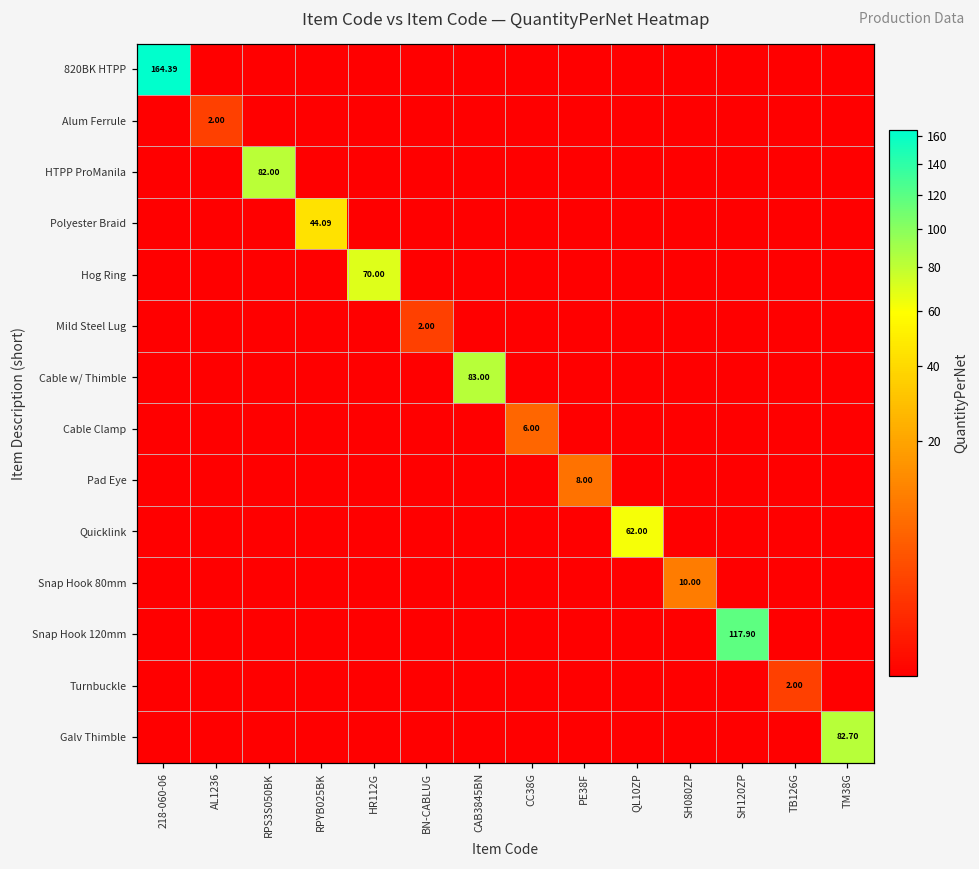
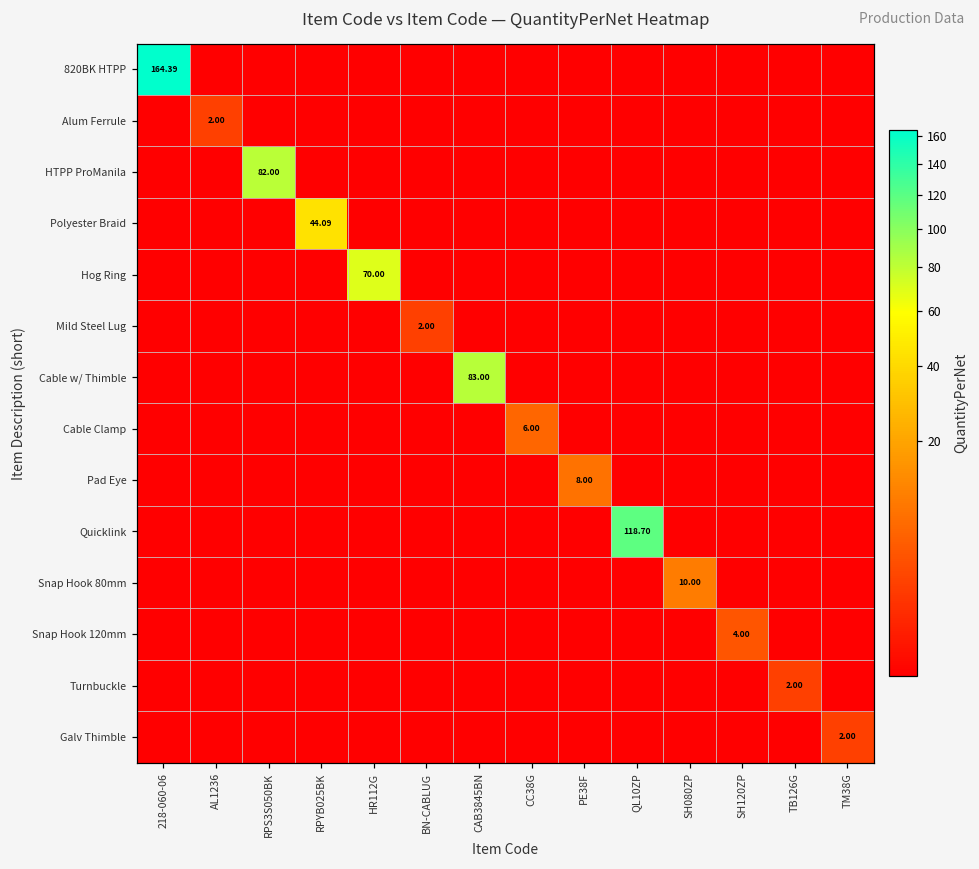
  {
    "820BK HTPP": {
      "218-060-06": 164.39
    },
    "Alum Ferrule": {
      "AL1236": 2.00
    },
    "HTPP ProManila": {
      "RPS3S050BK": 82.00
    },
    "Polyester Braid": {
      "RPYB025BK": 44.09
    },
    "Hog Ring": {
      "HR112G": 70.00
    },
    "Mild Steel Lug": {
      "BN-CABLUG": 2.00
    },
    "Cable w/ Thimble": {
      "CAB3845BN": 83.00
    },
    "Cable Clamp": {
      "CC38G": 6.00
    },
    "Pad Eye": {
      "PE38F": 8.00
    },
    "Quicklink": {
-     "QL10ZP": 62.00
+     "QL10ZP": 118.70
    },
    "Snap Hook 80mm": {
      "SH080ZP": 10.00
    },
    "Snap Hook 120mm": {
-     "SH120ZP": 117.90
+     "SH120ZP": 4.00
    },
    "Turnbuckle": {
      "TB126G": 2.00
    },
    "Galv Thimble": {
-     "TM38G": 82.70
+     "TM38G": 2.00
    }
  }
